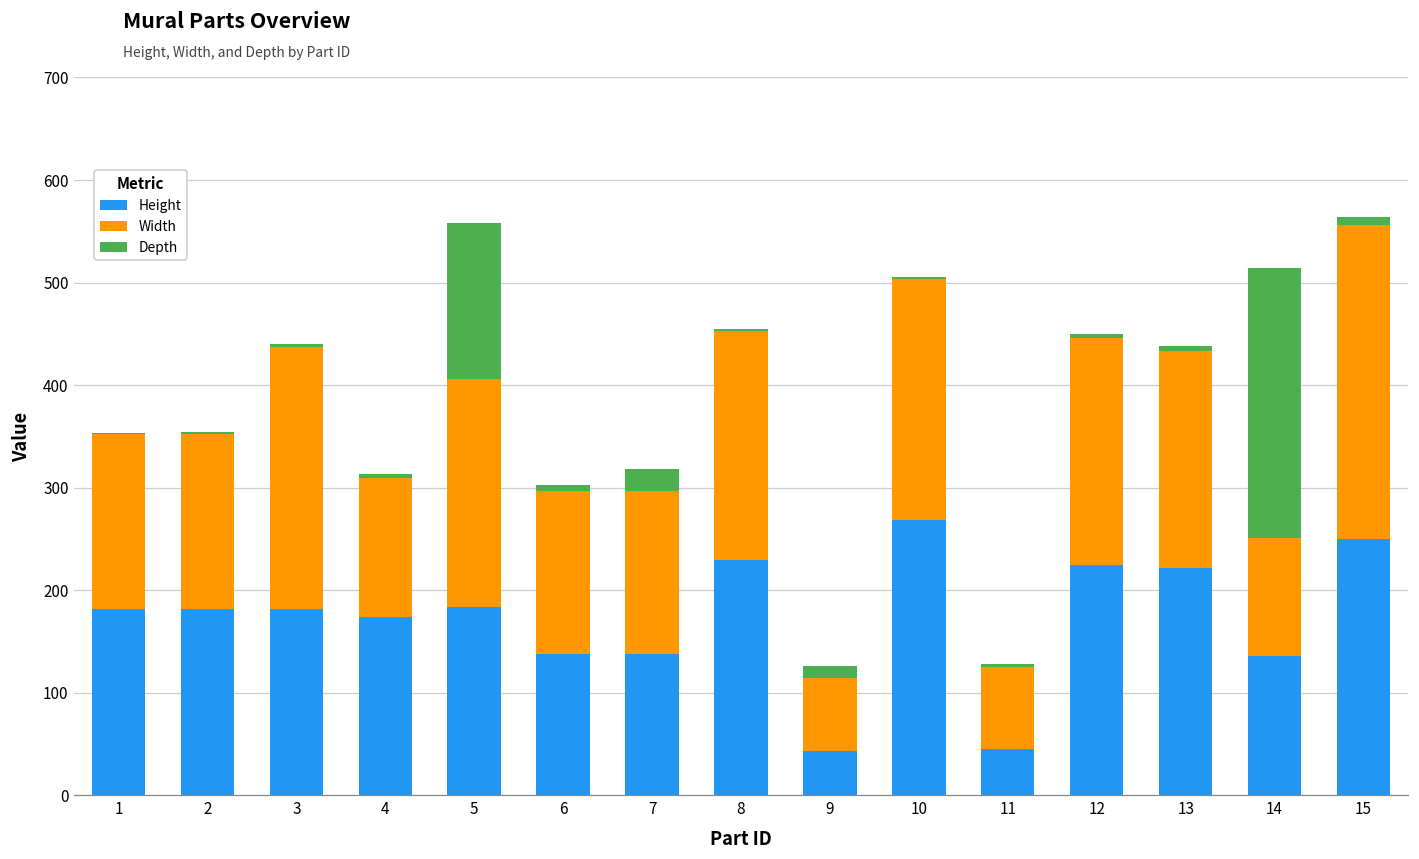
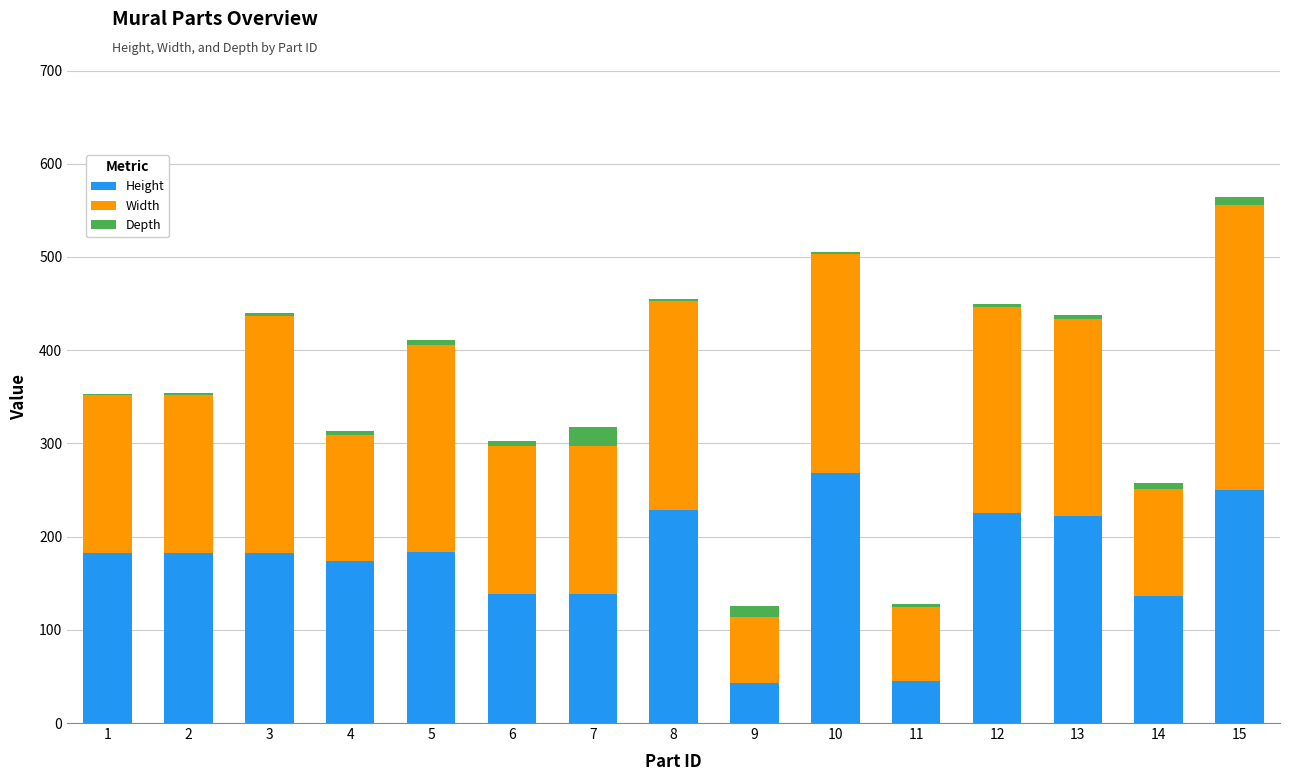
  {
    "Height": {
      "1": 180,
      "2": 180,
      "3": 180,
      "4": 170,
      "5": 180,
      "6": 140,
      "7": 140,
      "8": 230,
      "9": 40,
      "10": 270,
      "11": 50,
      "12": 230,
      "13": 220,
      "14": 140,
      "15": 250
    },
    "Width": {
      "1": 170,
      "2": 170,
      "3": 260,
      "4": 140,
      "5": 220,
      "6": 160,
      "7": 160,
      "8": 220,
      "9": 70,
      "10": 240,
      "11": 80,
      "12": 220,
      "13": 210,
      "14": 120,
      "15": 310
    },
    "Depth": {
      "3": 0,
      "4": 0,
-     "5": 150,
+     "5": 10,
      "6": 10,
      "7": 20,
      "9": 10,
      "11": 0,
      "12": 0,
      "13": 10,
-     "14": 260,
+     "14": 10,
      "15": 10
    }
  }
